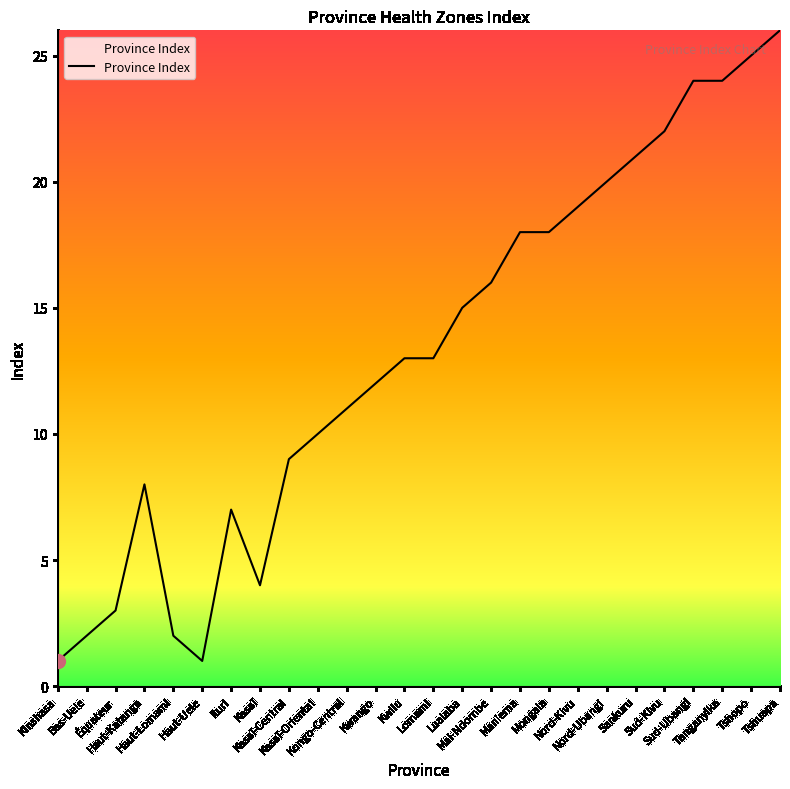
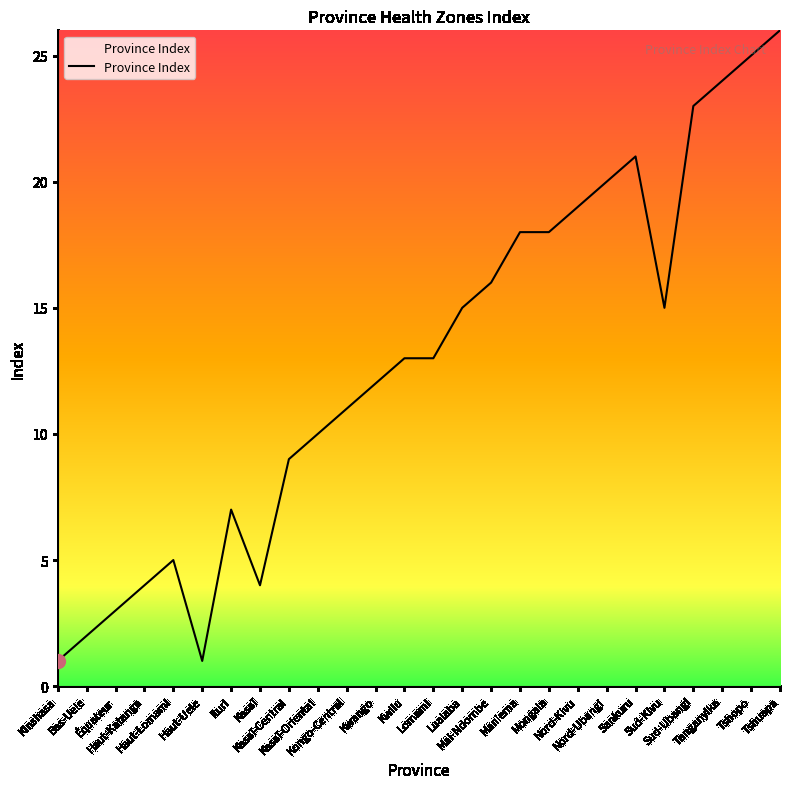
  {
    "Province Index": {
      "Bas-Uele": 2,
      "Équateur": 3,
-     "Haut-Katanga": 8,
-     "Haut-Lomami": 2,
+     "Haut-Katanga": 4,
+     "Haut-Lomami": 5,
      "Haut-Uele": 1,
      "Ituri": 7,
      "Kasaï": 4,
      "Kasaï-Central": 9,
      "Kasaï-Oriental": 10,
      "Kongo-Central": 11,
      "Kwango": 12,
      "Kwilu": 13,
      "Lomami": 13,
      "Lualaba": 15,
      "Mai-Ndombe": 16,
      "Maniema": 18,
      "Mongala": 18,
      "Nord-Kivu": 19,
      "Nord-Ubangi": 20,
      "Sankuru": 21,
-     "Sud-Kivu": 22,
-     "Sud-Ubangi": 24,
+     "Sud-Kivu": 15,
+     "Sud-Ubangi": 23,
      "Tanganyika": 24,
      "Tshopo": 25,
      "Tshuapa": 26
    }
  }
